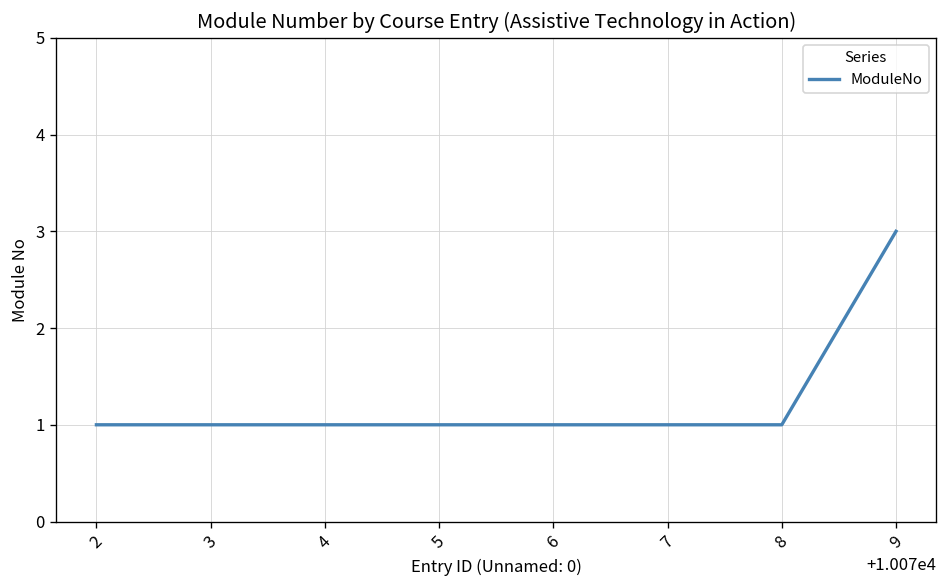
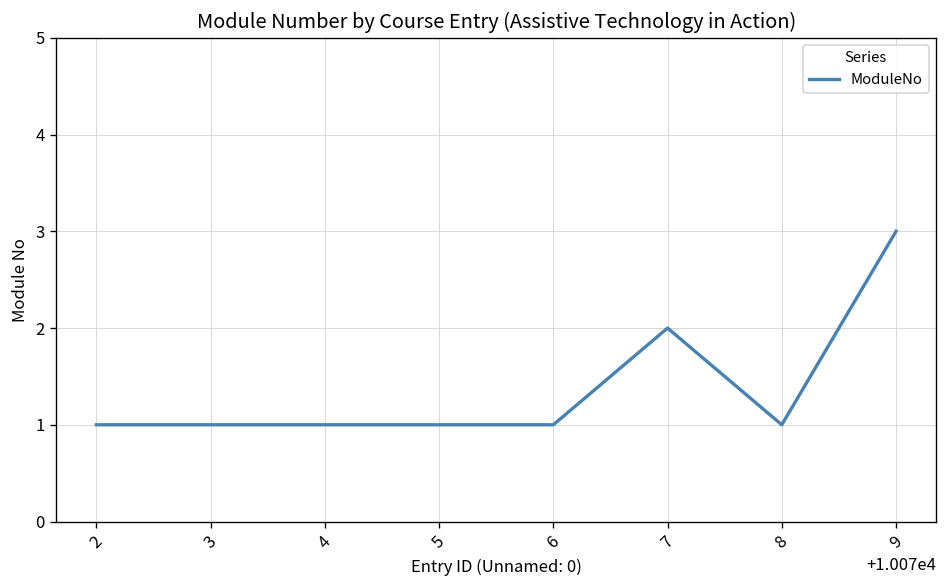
  {
    "2": 1,
    "3": 1,
    "4": 1,
    "5": 1,
    "6": 1,
-   "7": 1,
+   "7": 2,
    "8": 1,
    "9": 3
  }
